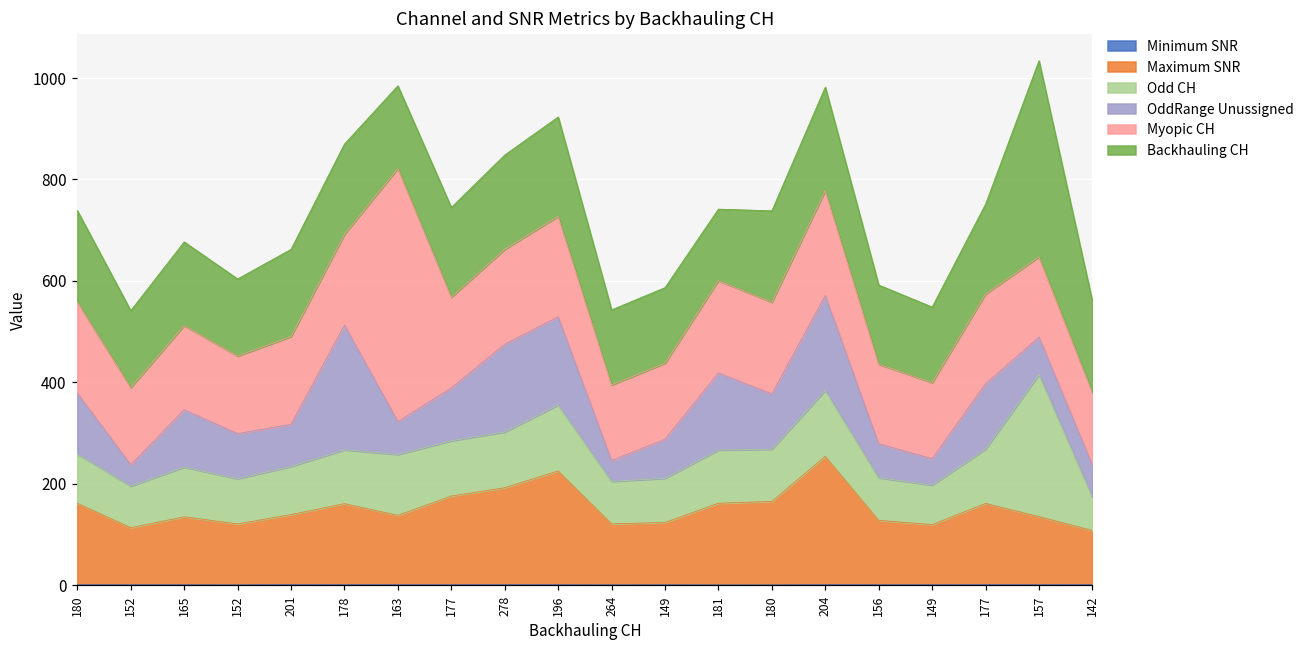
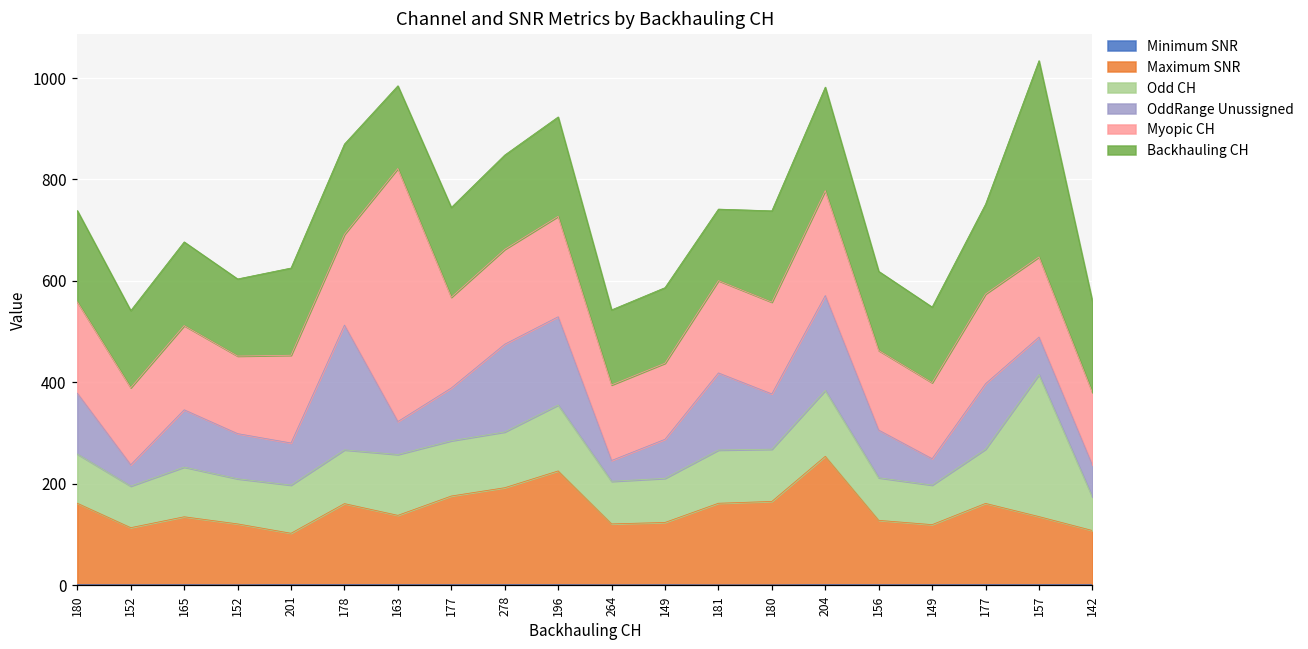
  {
    "Minimum SNR": {
      "165": 0,
      "201": 0,
      "178": 0,
      "163": 0,
      "278": 0,
      "196": 0,
      "264": 0,
      "181": 0,
      "204": 0,
      "156": 0,
      "157": 0,
      "142": 0
    },
    "Maximum SNR": {
      "165": 130,
-     "201": 140,
+     "201": 100,
      "178": 160,
      "163": 140,
      "278": 190,
      "196": 220,
      "264": 120,
      "181": 160,
      "204": 250,
      "156": 130,
      "157": 130,
      "142": 110
    },
    "Odd CH": {
      "165": 100,
      "201": 100,
      "178": 110,
      "163": 120,
      "278": 110,
      "196": 130,
      "264": 80,
      "181": 100,
      "204": 130,
      "156": 80,
      "157": 280,
      "142": 70
    },
    "OddRange Unussigned": {
      "165": 110,
      "201": 80,
      "178": 250,
      "163": 70,
      "278": 170,
      "196": 170,
      "264": 40,
      "181": 150,
      "204": 190,
-     "156": 70,
+     "156": 90,
      "157": 70,
      "142": 60
    },
    "Myopic CH": {
      "165": 170,
      "201": 170,
      "178": 180,
      "163": 500,
      "278": 190,
      "196": 200,
      "264": 150,
      "181": 180,
      "204": 210,
      "156": 160,
      "157": 160,
      "142": 140
    },
    "Backhauling CH": {
      "165": 170,
      "201": 170,
      "178": 180,
      "163": 160,
      "278": 190,
      "196": 200,
      "264": 150,
      "181": 140,
      "204": 200,
      "156": 160,
      "157": 390,
      "142": 180
    }
  }
